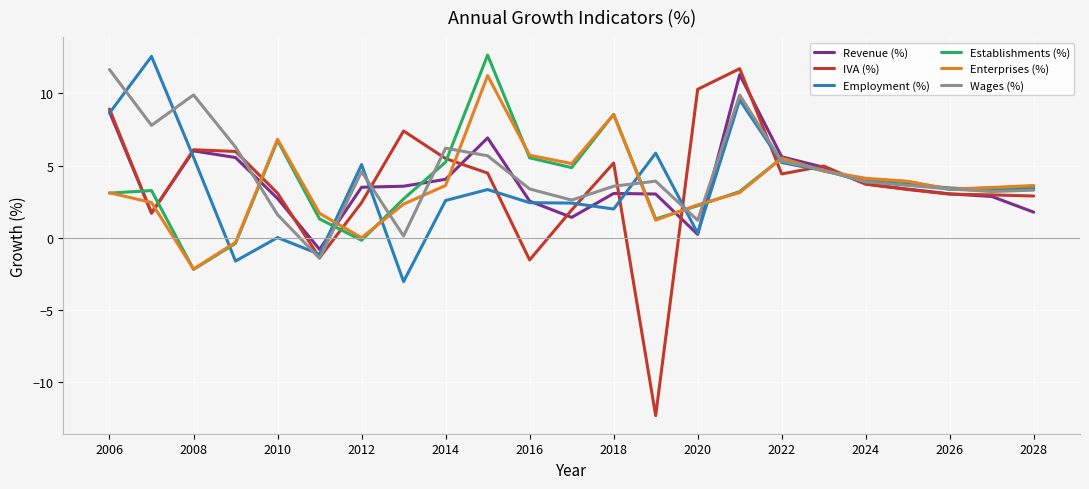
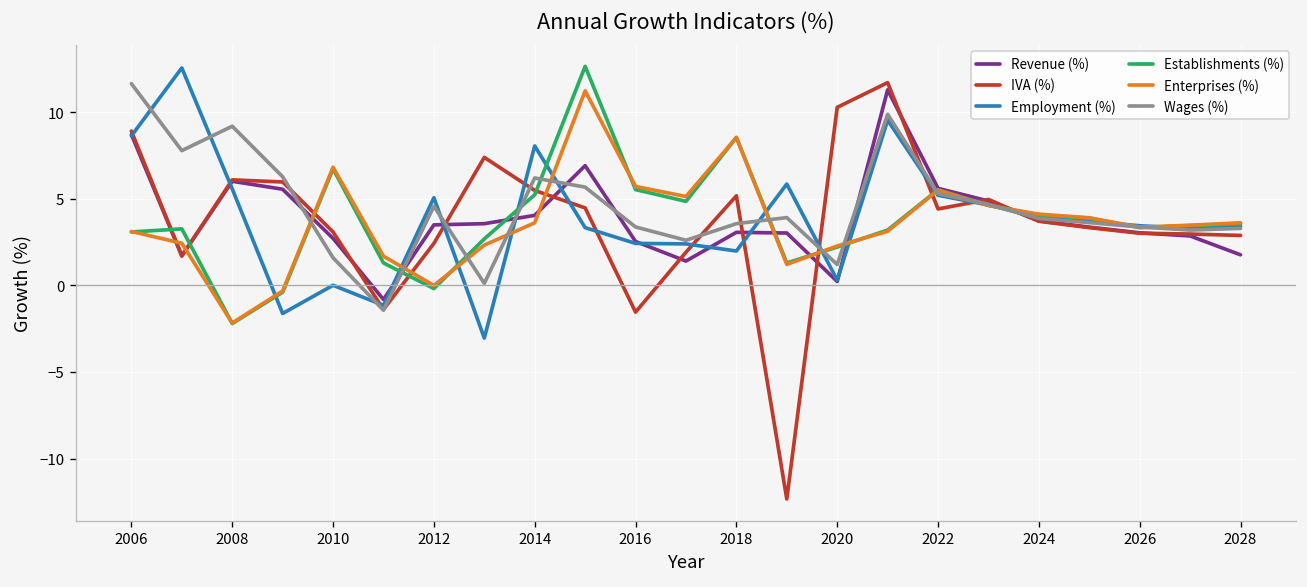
  {
    "Revenue (%)": {
      "2010": 2.7,
      "2012": 3.5,
      "2014": 4.1,
      "2018": 3.1,
      "2028": 1.8
    },
    "IVA (%)": {
      "2006": 8.9,
      "2010": 3.1,
      "2012": 2.4,
      "2014": 5.5,
      "2016": -1.5,
      "2018": 5.2,
      "2020": 10.3,
      "2022": 4.4,
      "2028": 2.9
    },
    "Employment (%)": {
      "2008": 5.6,
      "2010": 0.0,
      "2012": 5.1,
-     "2014": 2.6,
+     "2014": 8.1,
      "2018": 2.0
    },
    "Establishments (%)": {
      "2012": -0.2,
      "2014": 5.2,
      "2016": 5.5
    },
    "Enterprises (%)": {
      "2012": 0.0,
      "2014": 3.6,
      "2016": 5.7
    },
    "Wages (%)": {
      "2006": 11.7,
-     "2008": 9.9,
+     "2008": 9.2,
      "2010": 1.6,
      "2012": 4.6,
      "2014": 6.2,
      "2016": 3.4,
      "2018": 3.6,
      "2020": 1.2
    }
  }
